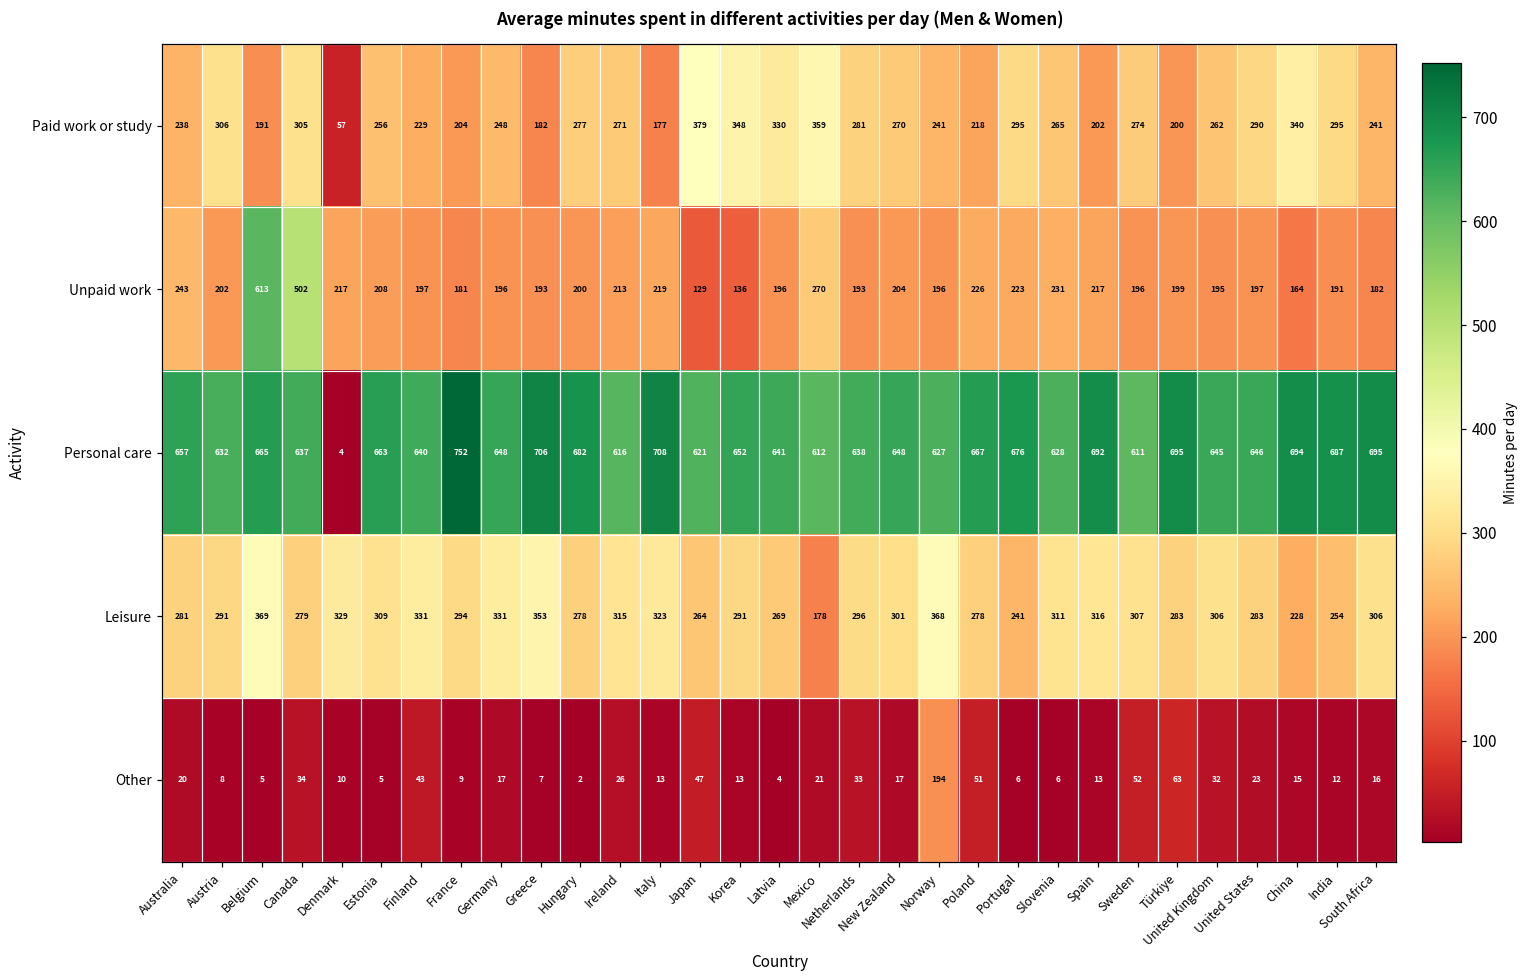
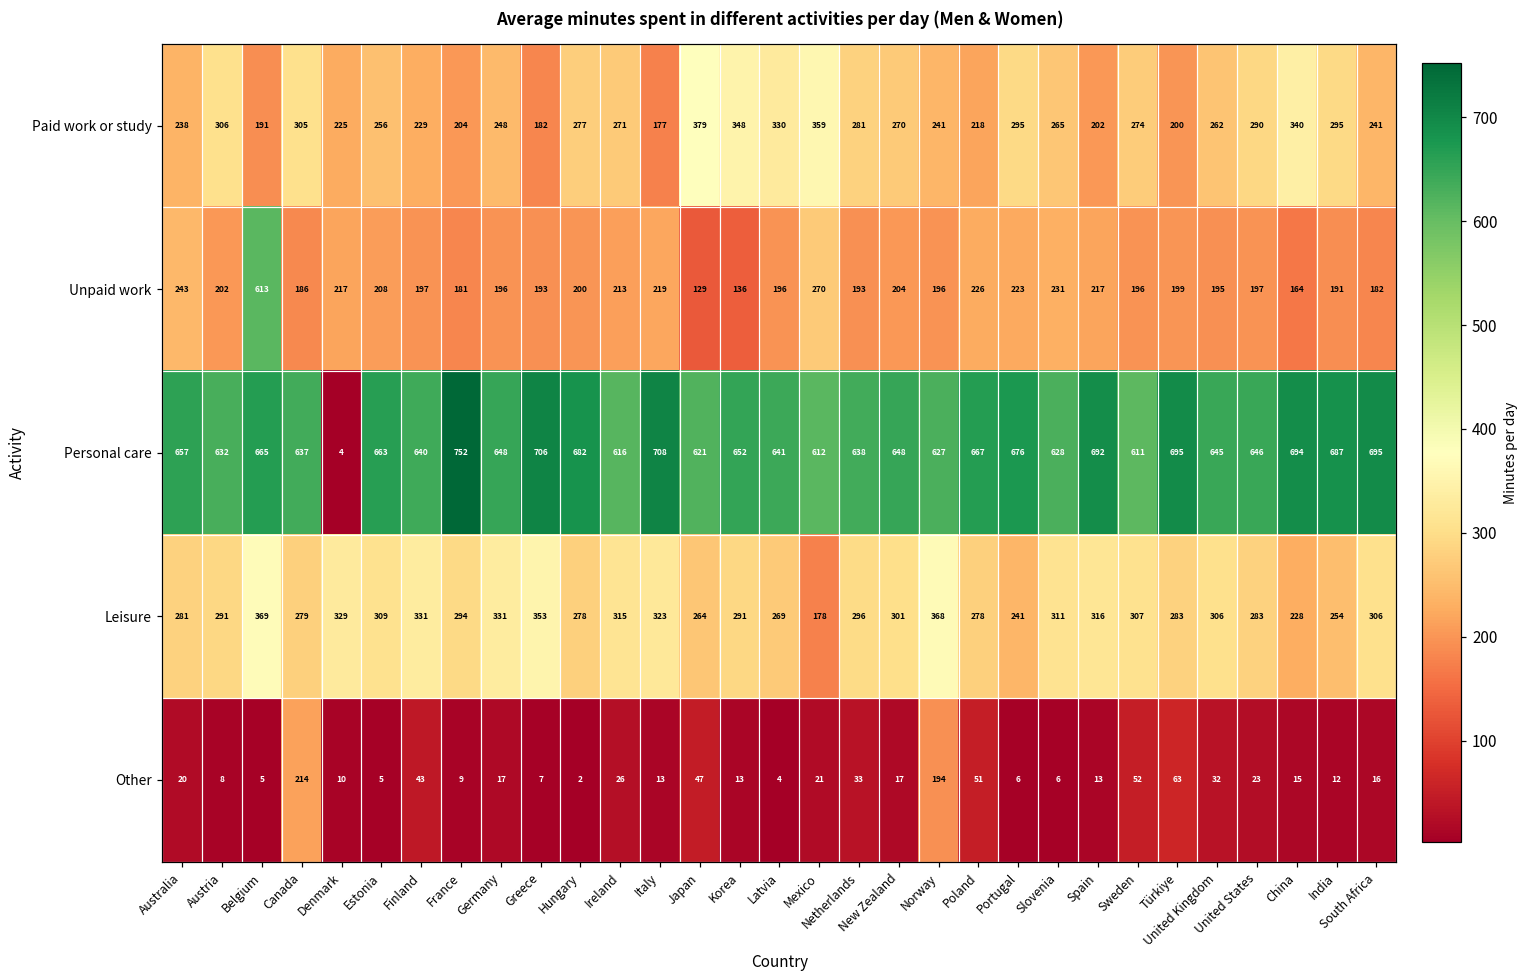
  {
    "Paid work or study": {
      "Australia": 238,
      "Austria": 306,
      "Belgium": 191,
      "Canada": 305,
-     "Denmark": 57,
+     "Denmark": 225,
      "Estonia": 256,
      "Finland": 229,
      "France": 204,
      "Germany": 248,
      "Greece": 182,
      "Hungary": 277,
      "Ireland": 271,
      "Italy": 177,
      "Japan": 379,
      "Korea": 348,
      "Latvia": 330,
      "Mexico": 359,
      "Netherlands": 281,
      "New Zealand": 270,
      "Norway": 241,
      "Poland": 218,
      "Portugal": 295,
      "Slovenia": 265,
      "Spain": 202,
      "Sweden": 274,
      "Türkiye": 200,
      "United Kingdom": 262,
      "United States": 290,
      "China": 340,
      "India": 295,
      "South Africa": 241
    },
    "Unpaid work": {
      "Australia": 243,
      "Austria": 202,
      "Belgium": 613,
-     "Canada": 502,
+     "Canada": 186,
      "Denmark": 217,
      "Estonia": 208,
      "Finland": 197,
      "France": 181,
      "Germany": 196,
      "Greece": 193,
      "Hungary": 200,
      "Ireland": 213,
      "Italy": 219,
      "Japan": 129,
      "Korea": 136,
      "Latvia": 196,
      "Mexico": 270,
      "Netherlands": 193,
      "New Zealand": 204,
      "Norway": 196,
      "Poland": 226,
      "Portugal": 223,
      "Slovenia": 231,
      "Spain": 217,
      "Sweden": 196,
      "Türkiye": 199,
      "United Kingdom": 195,
      "United States": 197,
      "China": 164,
      "India": 191,
      "South Africa": 182
    },
    "Personal care": {
      "Australia": 657,
      "Austria": 632,
      "Belgium": 665,
      "Canada": 637,
      "Denmark": 4,
      "Estonia": 663,
      "Finland": 640,
      "France": 752,
      "Germany": 648,
      "Greece": 706,
      "Hungary": 682,
      "Ireland": 616,
      "Italy": 708,
      "Japan": 621,
      "Korea": 652,
      "Latvia": 641,
      "Mexico": 612,
      "Netherlands": 638,
      "New Zealand": 648,
      "Norway": 627,
      "Poland": 667,
      "Portugal": 676,
      "Slovenia": 628,
      "Spain": 692,
      "Sweden": 611,
      "Türkiye": 695,
      "United Kingdom": 645,
      "United States": 646,
      "China": 694,
      "India": 687,
      "South Africa": 695
    },
    "Leisure": {
      "Australia": 281,
      "Austria": 291,
      "Belgium": 369,
      "Canada": 279,
      "Denmark": 329,
      "Estonia": 309,
      "Finland": 331,
      "France": 294,
      "Germany": 331,
      "Greece": 353,
      "Hungary": 278,
      "Ireland": 315,
      "Italy": 323,
      "Japan": 264,
      "Korea": 291,
      "Latvia": 269,
      "Mexico": 178,
      "Netherlands": 296,
      "New Zealand": 301,
      "Norway": 368,
      "Poland": 278,
      "Portugal": 241,
      "Slovenia": 311,
      "Spain": 316,
      "Sweden": 307,
      "Türkiye": 283,
      "United Kingdom": 306,
      "United States": 283,
      "China": 228,
      "India": 254,
      "South Africa": 306
    },
    "Other": {
      "Australia": 20,
      "Austria": 8,
      "Belgium": 5,
-     "Canada": 34,
+     "Canada": 214,
      "Denmark": 10,
      "Estonia": 5,
      "Finland": 43,
      "France": 9,
      "Germany": 17,
      "Greece": 7,
      "Hungary": 2,
      "Ireland": 26,
      "Italy": 13,
      "Japan": 47,
      "Korea": 13,
      "Latvia": 4,
      "Mexico": 21,
      "Netherlands": 33,
      "New Zealand": 17,
      "Norway": 194,
      "Poland": 51,
      "Portugal": 6,
      "Slovenia": 6,
      "Spain": 13,
      "Sweden": 52,
      "Türkiye": 63,
      "United Kingdom": 32,
      "United States": 23,
      "China": 15,
      "India": 12,
      "South Africa": 16
    }
  }
